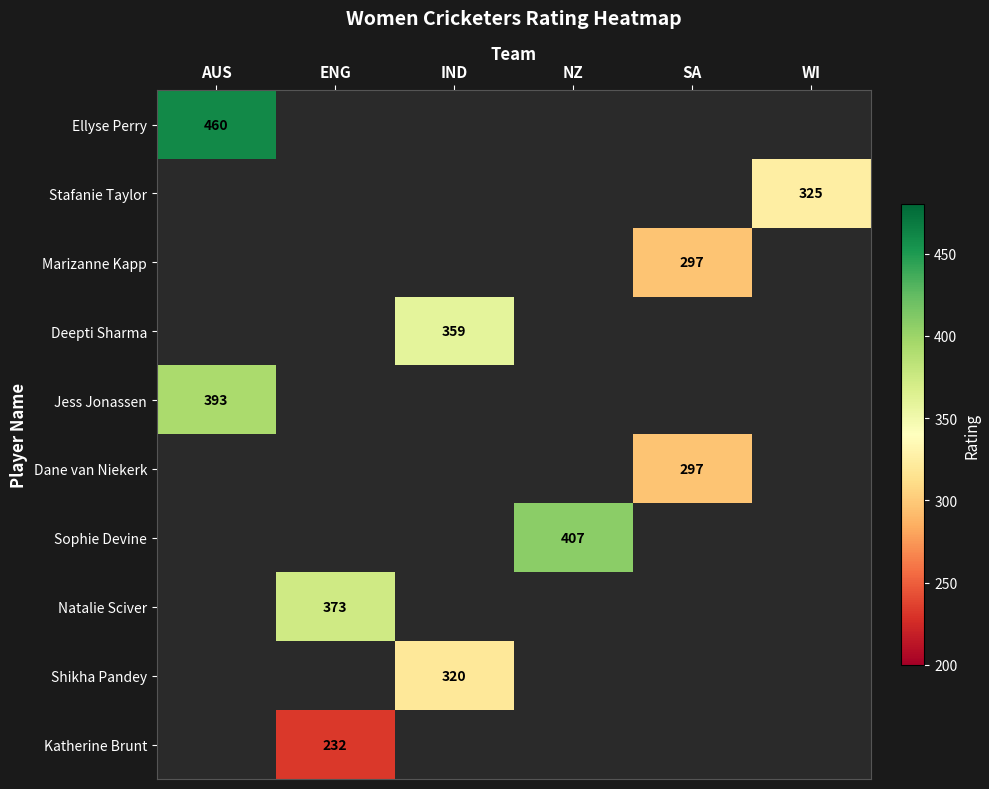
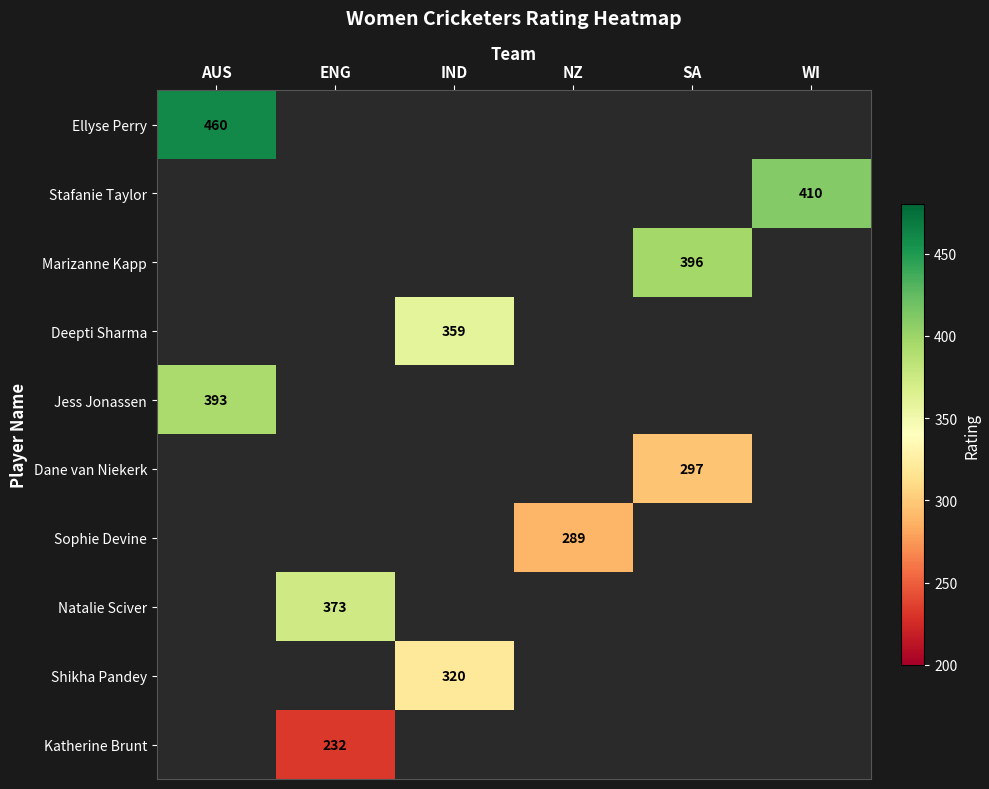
  {
    "Ellyse Perry": {
      "AUS": 460
    },
    "Stafanie Taylor": {
-     "WI": 325
+     "WI": 410
    },
    "Marizanne Kapp": {
-     "SA": 297
+     "SA": 396
    },
    "Deepti Sharma": {
      "IND": 359
    },
    "Jess Jonassen": {
      "AUS": 393
    },
    "Dane van Niekerk": {
      "SA": 297
    },
    "Sophie Devine": {
-     "NZ": 407
+     "NZ": 289
    },
    "Natalie Sciver": {
      "ENG": 373
    },
    "Shikha Pandey": {
      "IND": 320
    },
    "Katherine Brunt": {
      "ENG": 232
    }
  }
